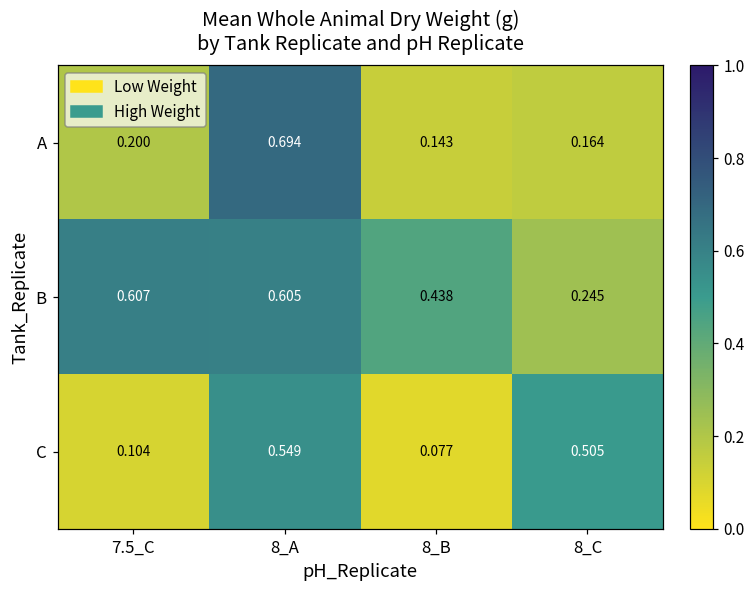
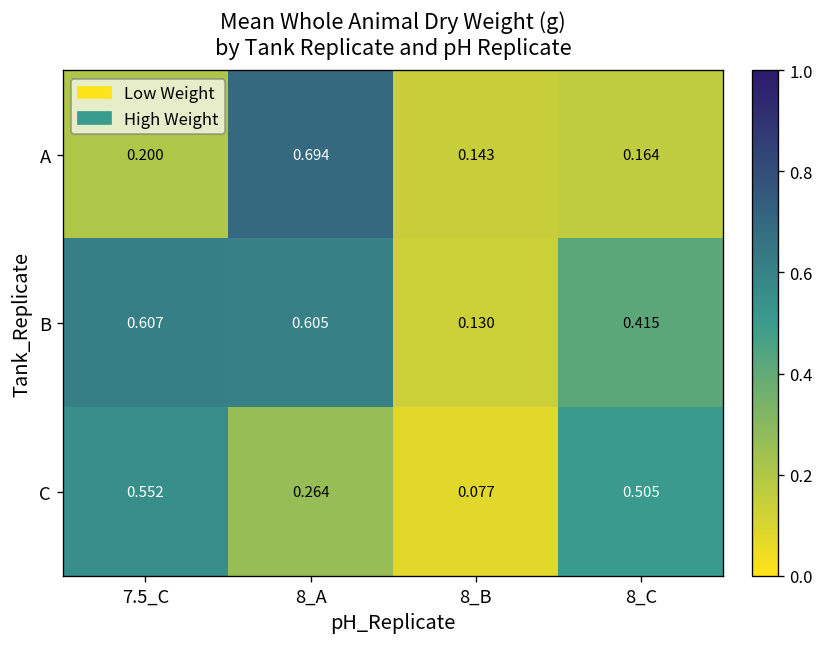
  {
    "A": {
      "7.5_C": 0.200,
      "8_A": 0.694,
      "8_B": 0.143,
      "8_C": 0.164
    },
    "B": {
      "7.5_C": 0.607,
      "8_A": 0.605,
-     "8_B": 0.438,
-     "8_C": 0.245
+     "8_B": 0.130,
+     "8_C": 0.415
    },
    "C": {
-     "7.5_C": 0.104,
-     "8_A": 0.549,
+     "7.5_C": 0.552,
+     "8_A": 0.264,
      "8_B": 0.077,
      "8_C": 0.505
    }
  }
